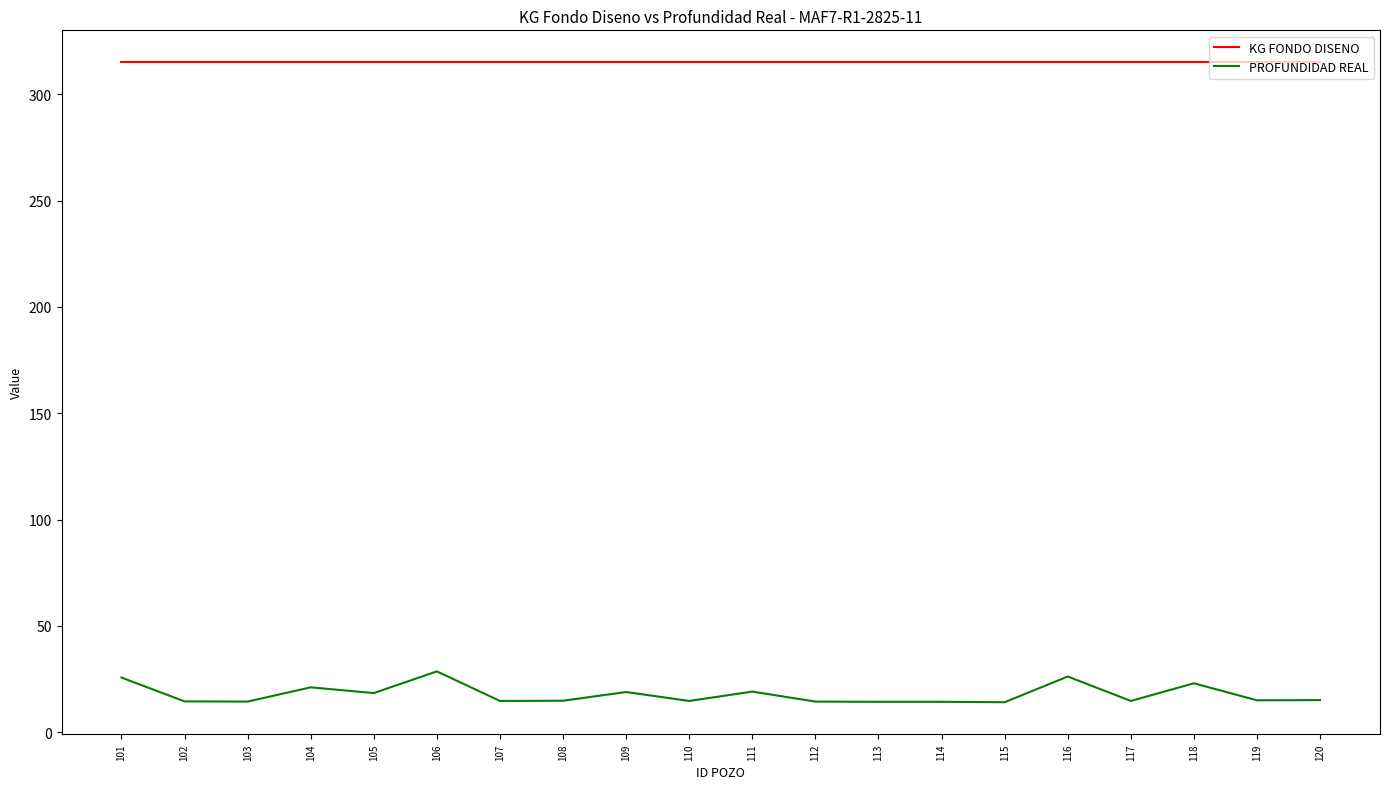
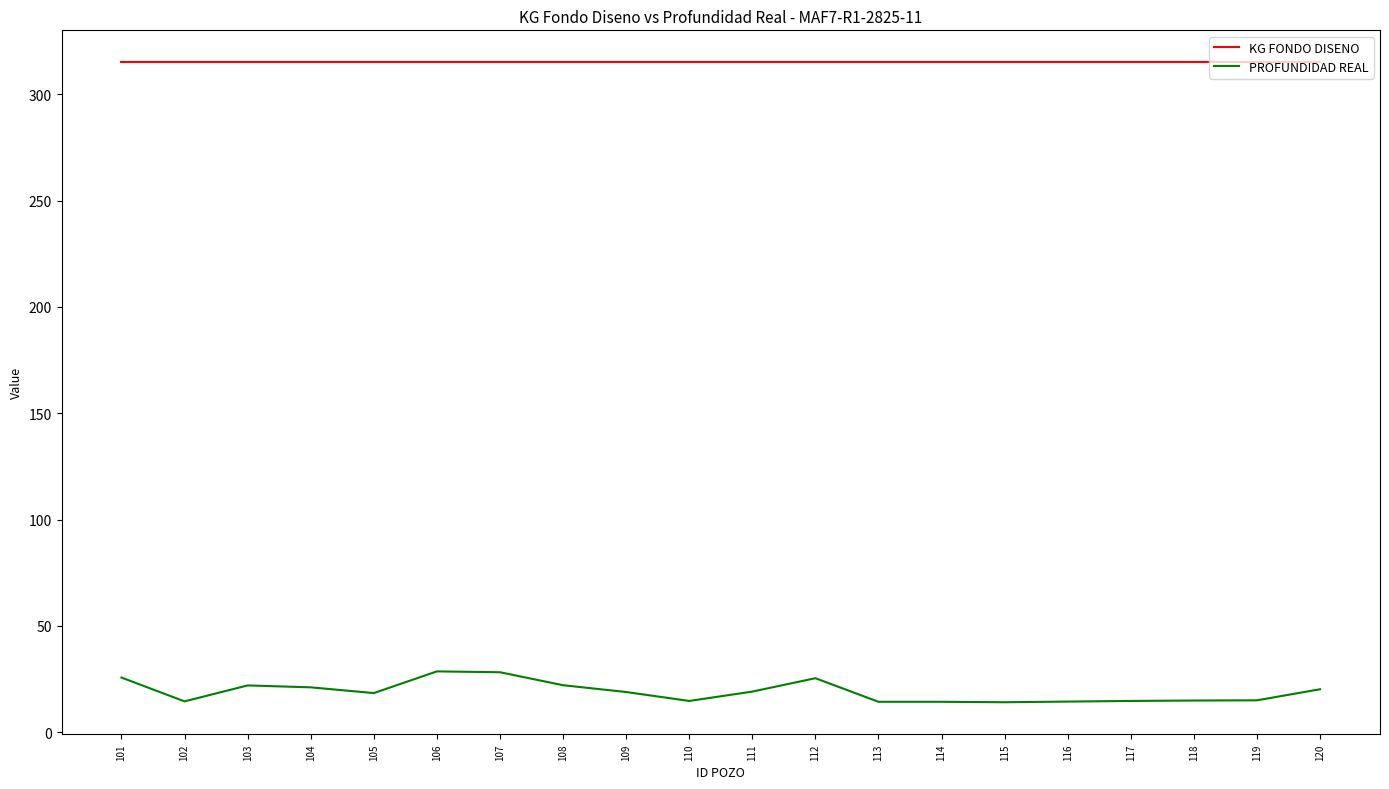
  {
    "KG FONDO DISENO": {
      "101": 315,
      "102": 315,
      "103": 315,
      "104": 315,
      "105": 315,
      "106": 315,
      "107": 315,
      "108": 315,
      "109": 315,
      "110": 315,
      "111": 315,
      "112": 315,
      "113": 315,
      "114": 315,
      "115": 315,
      "116": 315,
      "117": 315,
      "118": 315
    },
    "PROFUNDIDAD REAL": {
      "101": 26,
      "102": 15,
-     "103": 14,
+     "103": 22,
      "104": 21,
      "105": 18,
      "106": 29,
-     "107": 15,
-     "108": 15,
+     "107": 28,
+     "108": 22,
      "109": 19,
      "110": 15,
      "111": 19,
-     "112": 14,
+     "112": 25,
      "113": 14,
      "114": 14,
      "115": 14,
-     "116": 26,
+     "116": 14,
      "117": 15,
-     "118": 23,
+     "118": 15,
      "119": 15,
-     "120": 15
+     "120": 20
    }
  }
